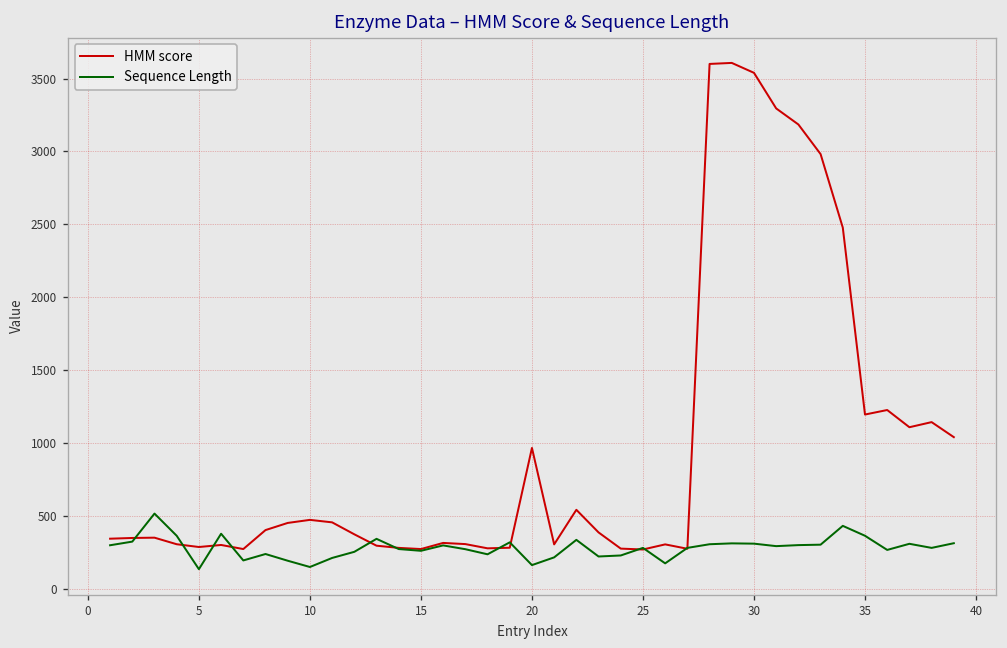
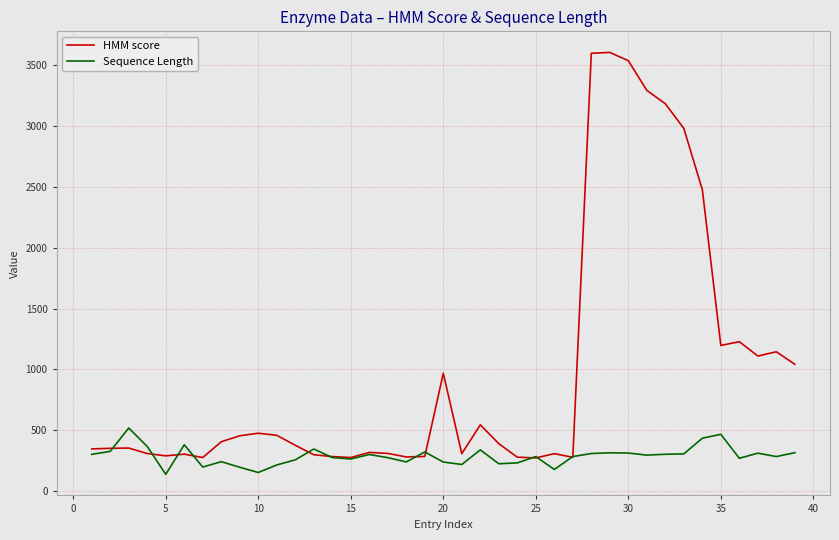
  {
    "HMM score": {
      "5": 290,
      "10": 480,
      "20": 970,
      "30": 3540,
      "35": 1200
    },
    "Sequence Length": {
      "5": 140,
      "10": 150,
-     "20": 170,
+     "20": 240,
      "30": 310,
-     "35": 370
+     "35": 470
    }
  }
